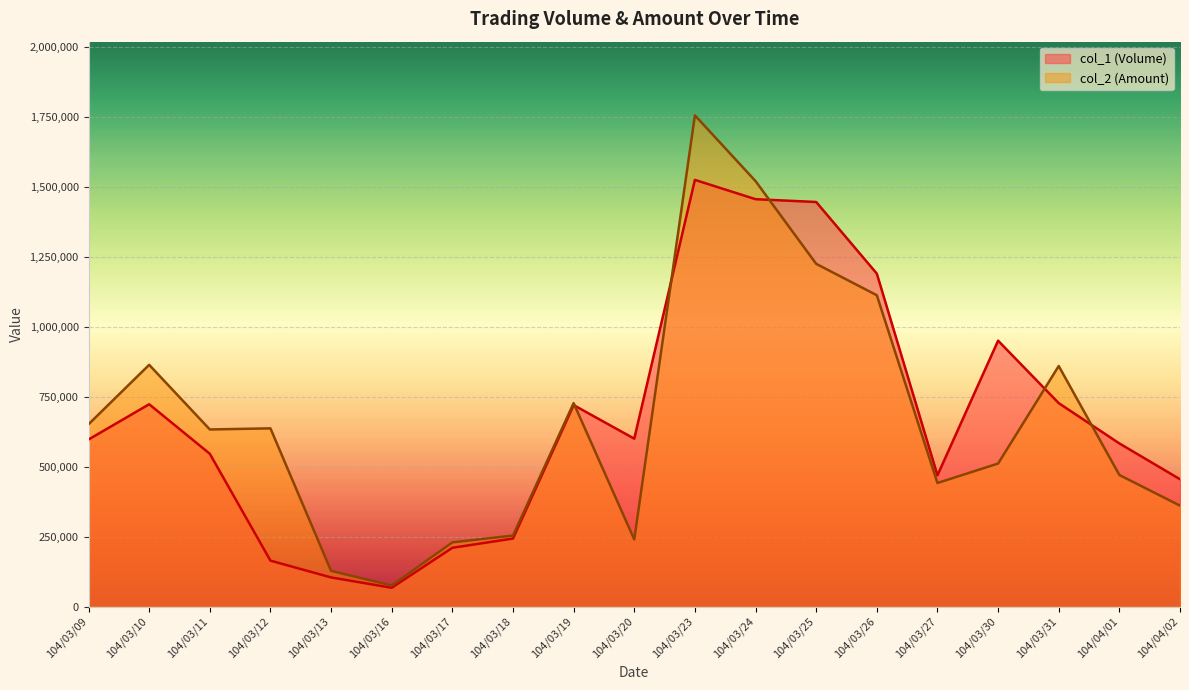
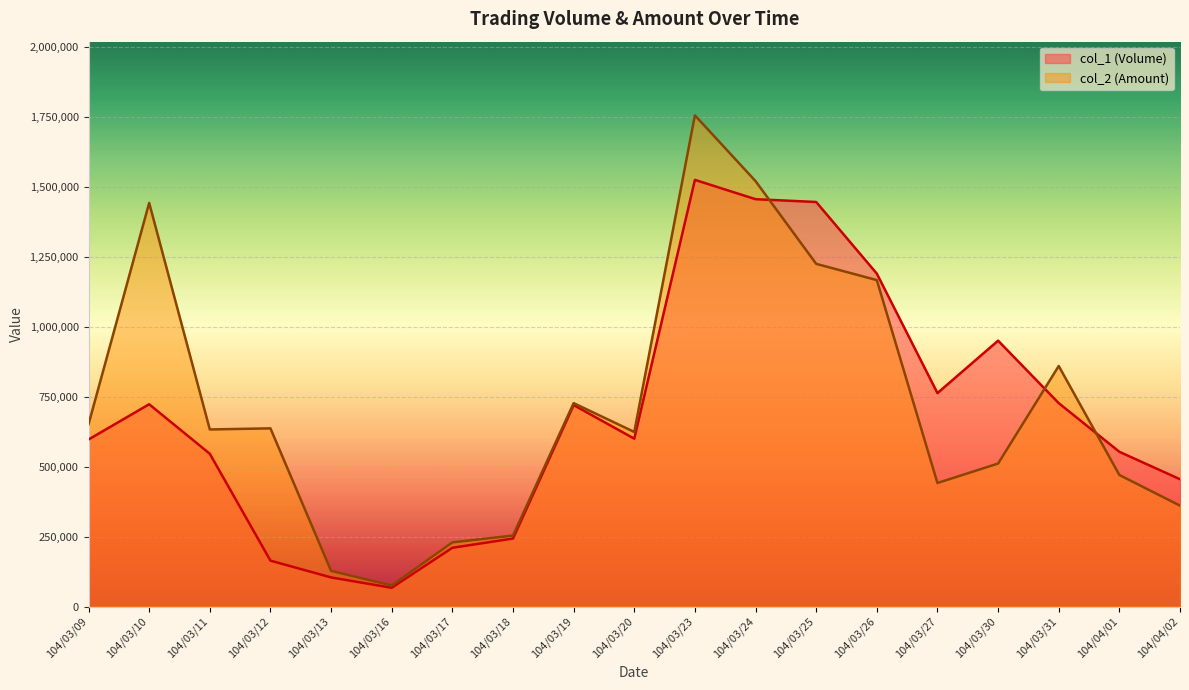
  {
    "col_1 (Volume)": {
      "104/03/09": "600,000",
      "104/03/10": "720,000",
      "104/03/11": "550,000",
      "104/03/12": "160,000",
      "104/03/13": "100,000",
      "104/03/17": "210,000",
      "104/03/18": "240,000",
      "104/03/20": "600,000",
      "104/03/23": "1,530,000",
      "104/03/24": "1,460,000",
      "104/03/25": "1,450,000",
      "104/03/26": "1,190,000",
-     "104/03/27": "470,000",
+     "104/03/27": "760,000",
      "104/03/30": "950,000",
      "104/03/31": "730,000",
-     "104/04/01": "580,000",
+     "104/04/01": "550,000",
      "104/04/02": "460,000"
    },
    "col_2 (Amount)": {
      "104/03/09": "650,000",
-     "104/03/10": "860,000",
+     "104/03/10": "1,440,000",
      "104/03/11": "630,000",
      "104/03/12": "640,000",
      "104/03/13": "130,000",
      "104/03/17": "230,000",
      "104/03/18": "250,000",
-     "104/03/20": "240,000",
+     "104/03/20": "620,000",
      "104/03/23": "1,760,000",
      "104/03/24": "1,520,000",
      "104/03/25": "1,220,000",
-     "104/03/26": "1,110,000",
+     "104/03/26": "1,170,000",
      "104/03/27": "440,000",
      "104/03/30": "510,000",
      "104/03/31": "860,000",
      "104/04/01": "470,000",
      "104/04/02": "360,000"
    }
  }
